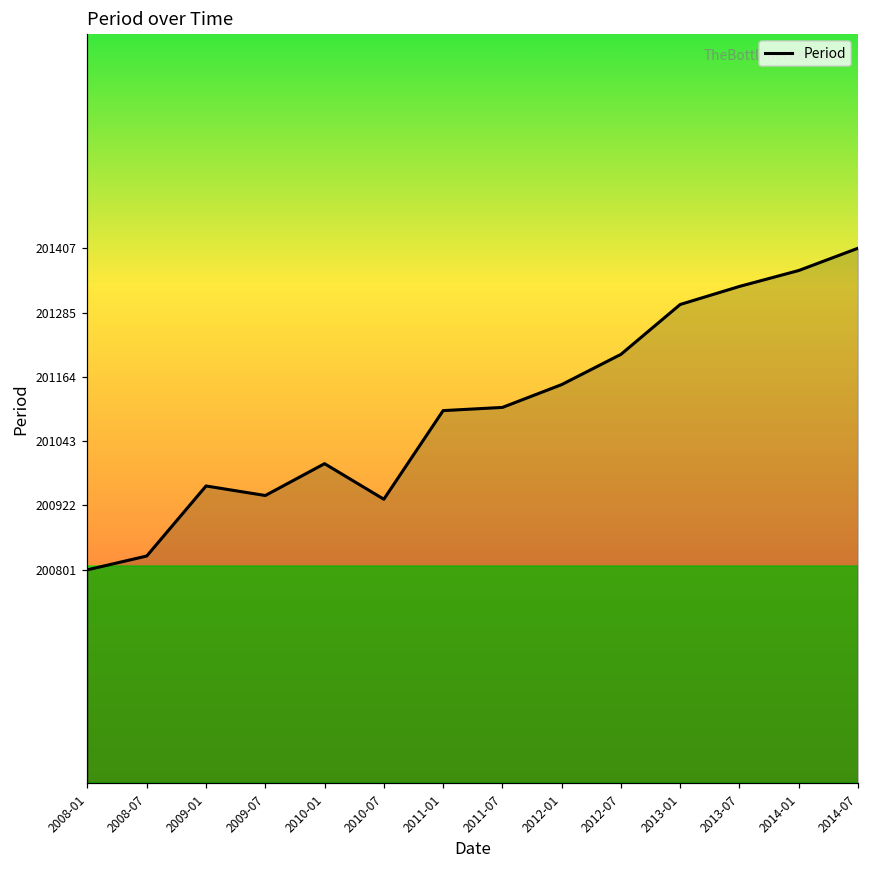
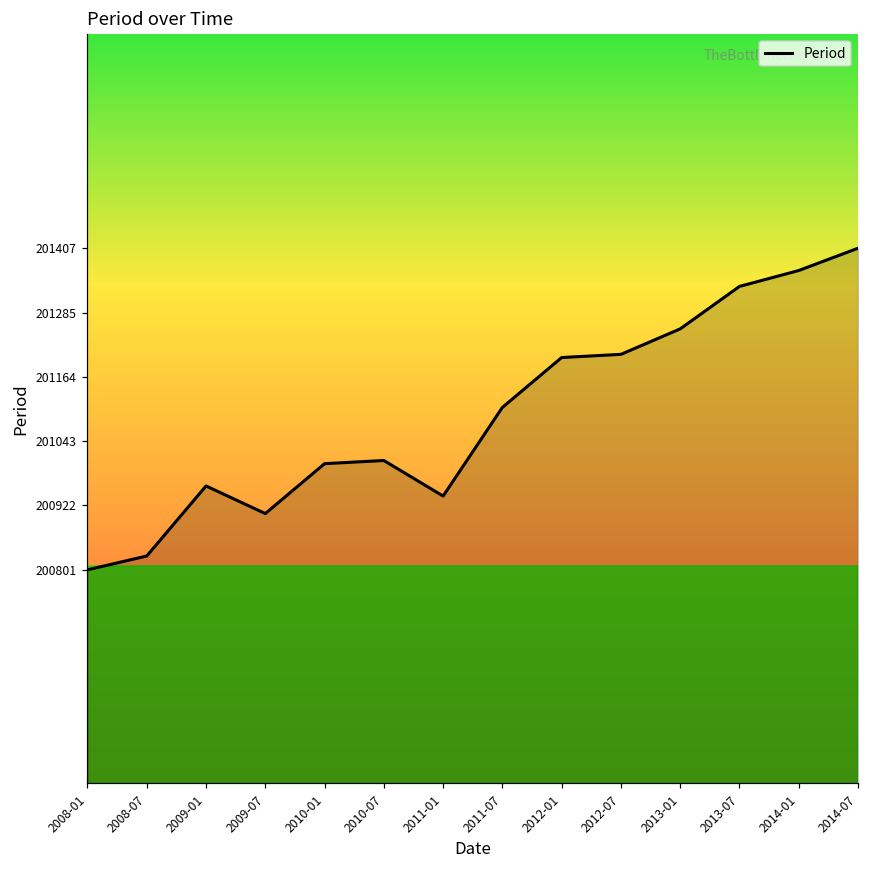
  {
    "2008-07": 200830,
    "2009-01": 200960,
-   "2009-07": 200940,
+   "2009-07": 200910,
    "2010-01": 201000,
-   "2010-07": 200930,
-   "2011-01": 201100,
+   "2010-07": 201010,
+   "2011-01": 200940,
    "2011-07": 201110,
-   "2012-01": 201150,
+   "2012-01": 201200,
    "2012-07": 201210,
-   "2013-01": 201300,
+   "2013-01": 201260,
    "2013-07": 201340,
    "2014-01": 201370,
    "2014-07": 201410
  }
